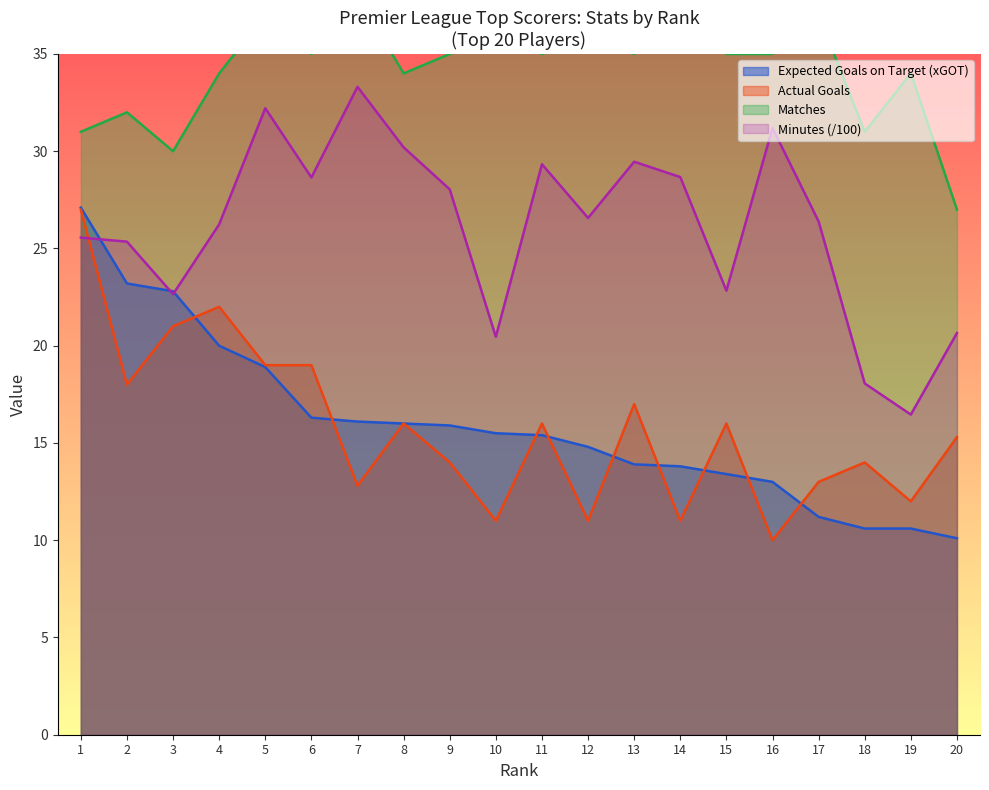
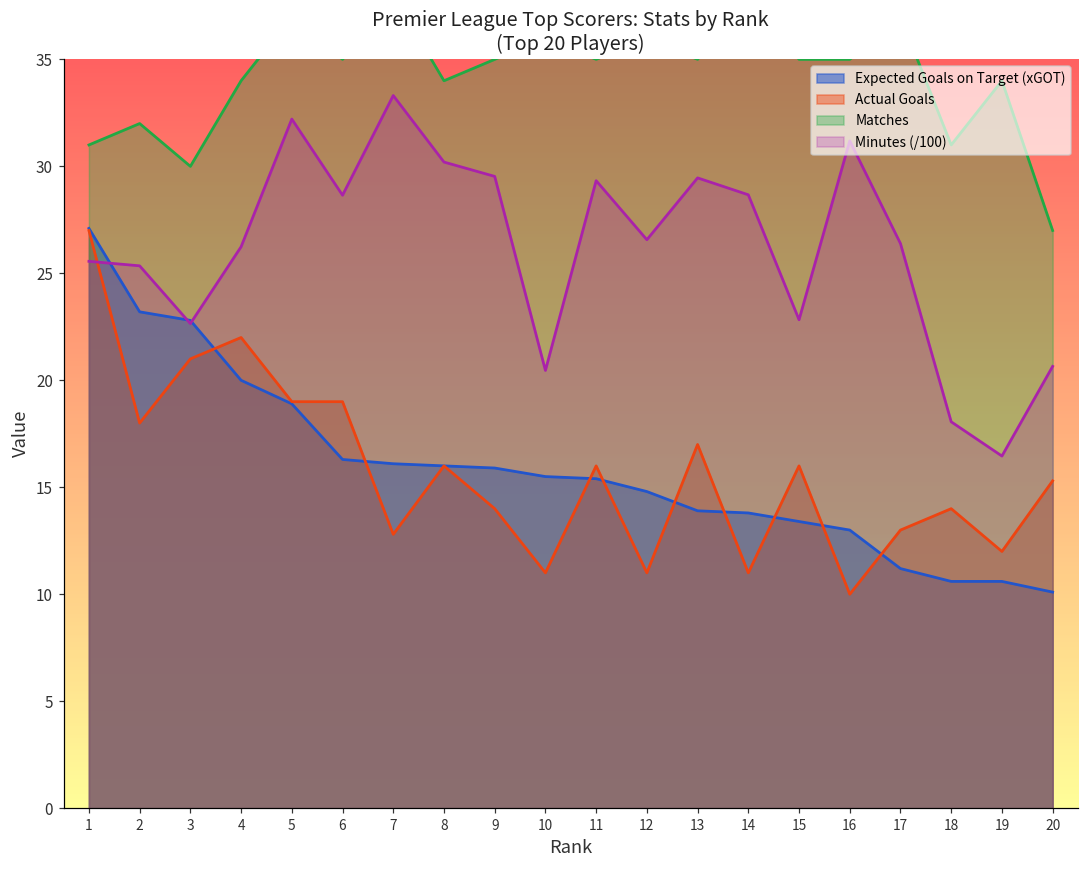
  {
    "Expected Goals on Target (xGOT)": {
      "2": 23.2,
      "3": 22.8,
      "4": 20.0,
      "6": 16.3,
      "7": 16.1,
      "9": 15.9,
      "10": 15.5,
      "11": 15.4,
      "12": 14.8,
      "13": 13.9,
      "14": 13.8,
      "15": 13.4,
      "16": 13.0,
      "17": 11.2,
      "18": 10.6,
      "19": 10.6,
      "20": 10.1
    },
    "Actual Goals": {
      "2": 18.0,
      "3": 21.0,
      "4": 22.0,
      "6": 19.0,
      "7": 12.8,
      "9": 14.0,
      "10": 11.0,
      "11": 16.0,
      "12": 11.0,
      "13": 17.0,
      "14": 11.0,
      "15": 16.0,
      "16": 10.0,
      "17": 13.0,
      "18": 14.0,
      "19": 12.0,
      "20": 15.3
    },
    "Matches": {
      "1": 31.0,
      "2": 32.0,
      "3": 30.0,
      "4": 34.0,
      "6": 35.0,
      "8": 34.0,
      "9": 35.0,
      "11": 35.0,
      "13": 35.0,
      "15": 35.0,
      "16": 35.0,
      "20": 27.0
    },
    "Minutes (/100)": {
      "1": 25.6,
      "2": 25.4,
      "3": 22.7,
      "4": 26.2,
      "5": 32.2,
      "6": 28.7,
      "7": 33.3,
      "8": 30.2,
-     "9": 28.0,
+     "9": 29.5,
      "10": 20.5,
      "11": 29.3,
      "12": 26.6,
      "13": 29.5,
      "14": 28.7,
      "15": 22.8,
      "17": 26.4,
      "18": 18.1,
      "19": 16.5,
      "20": 20.7
    }
  }
